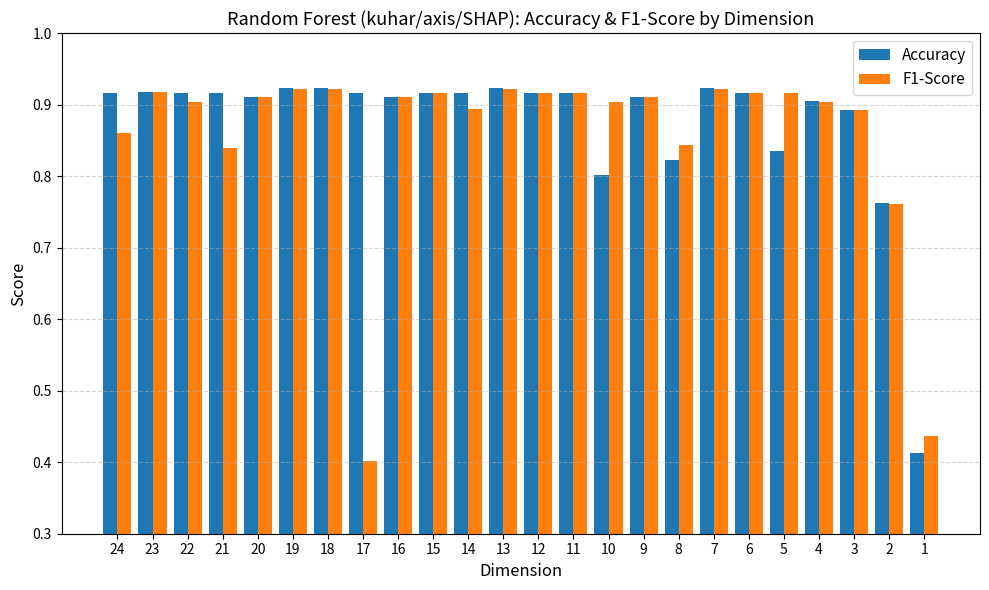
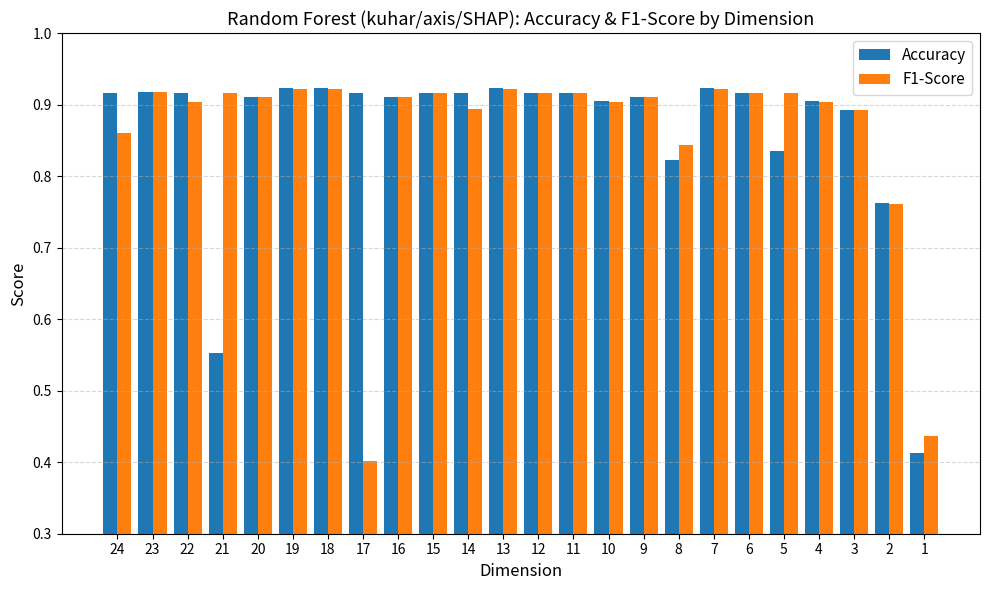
  {
    "Accuracy": {
      "24": 0.92,
      "23": 0.92,
      "22": 0.92,
-     "21": 0.92,
+     "21": 0.55,
      "20": 0.91,
      "19": 0.92,
      "18": 0.92,
      "17": 0.92,
      "16": 0.91,
      "15": 0.92,
      "14": 0.92,
      "13": 0.92,
      "12": 0.92,
      "11": 0.92,
-     "10": 0.80,
+     "10": 0.90,
      "9": 0.91,
      "8": 0.82,
      "7": 0.92,
      "6": 0.92,
      "5": 0.83,
      "4": 0.90,
      "3": 0.89,
      "2": 0.76,
      "1": 0.41
    },
    "F1-Score": {
      "24": 0.86,
      "23": 0.92,
      "22": 0.90,
-     "21": 0.84,
+     "21": 0.92,
      "20": 0.91,
      "19": 0.92,
      "18": 0.92,
      "17": 0.40,
      "16": 0.91,
      "15": 0.92,
      "14": 0.89,
      "13": 0.92,
      "12": 0.92,
      "11": 0.92,
      "10": 0.90,
      "9": 0.91,
      "8": 0.84,
      "7": 0.92,
      "6": 0.92,
      "5": 0.92,
      "4": 0.90,
      "3": 0.89,
      "2": 0.76,
      "1": 0.44
    }
  }
